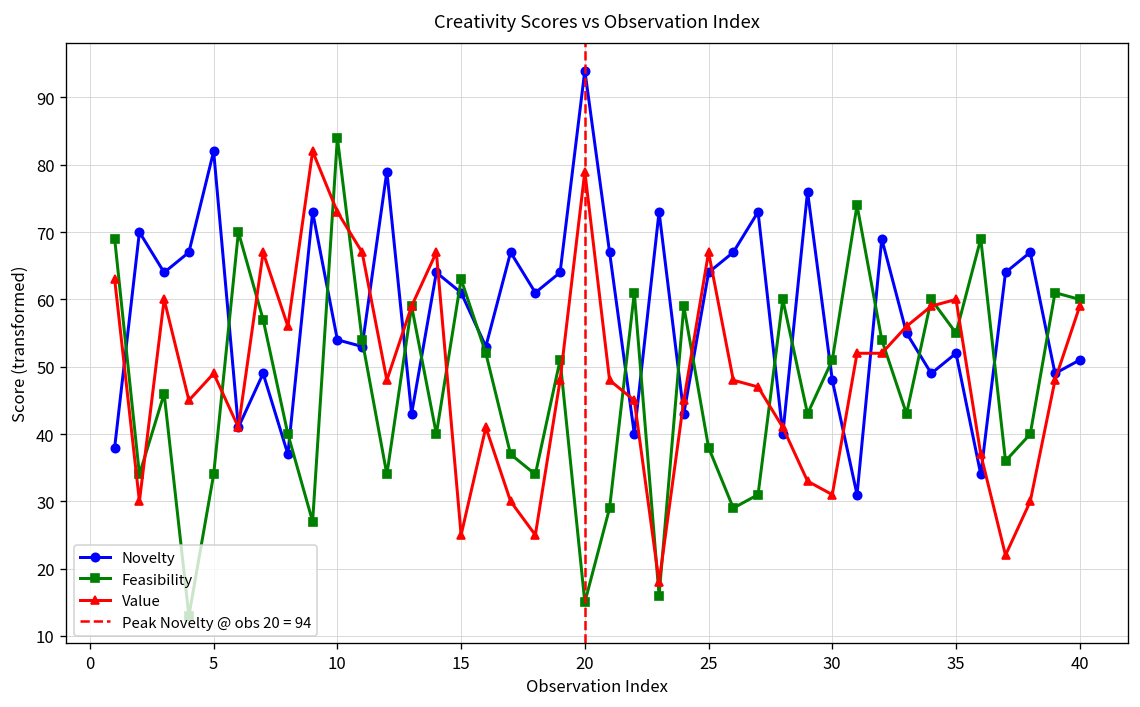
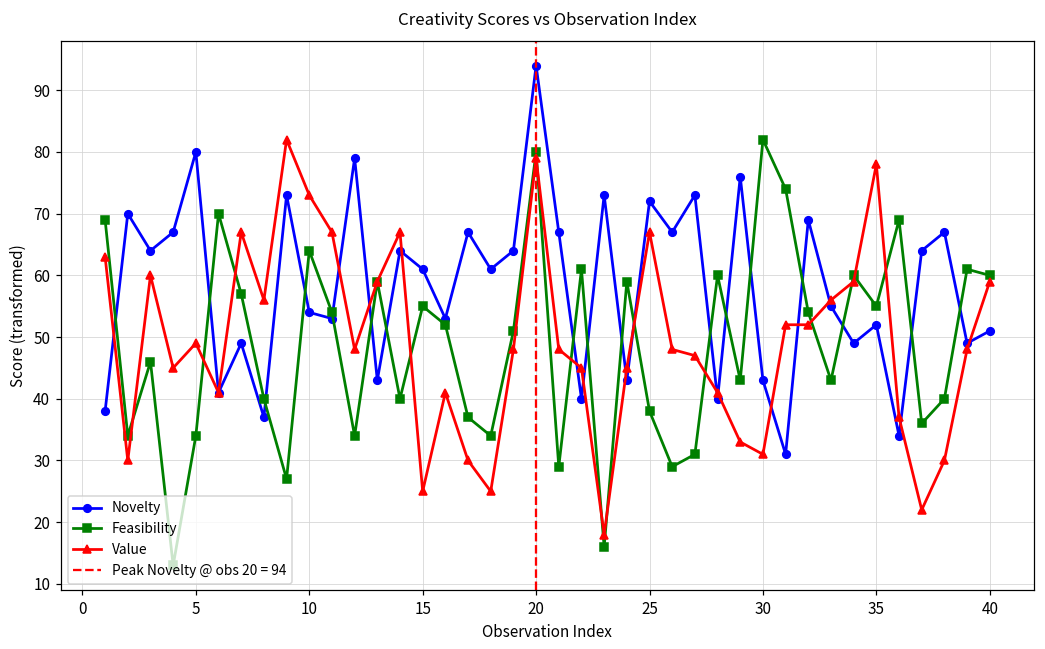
  {
    "Novelty": {
-     "5": 82,
+     "5": 80,
      "10": 54,
      "15": 61,
      "20": 94,
-     "25": 64,
-     "30": 48,
+     "25": 72,
+     "30": 43,
      "35": 52,
      "40": 51
    },
    "Feasibility": {
      "5": 34,
-     "10": 84,
-     "15": 63,
-     "20": 15,
+     "10": 64,
+     "15": 55,
+     "20": 80,
      "25": 38,
-     "30": 51,
+     "30": 82,
      "35": 55,
      "40": 60
    },
    "Value": {
      "5": 49,
      "10": 73,
      "15": 25,
      "20": 79,
      "25": 67,
      "30": 31,
-     "35": 60,
+     "35": 78,
      "40": 59
    }
  }
